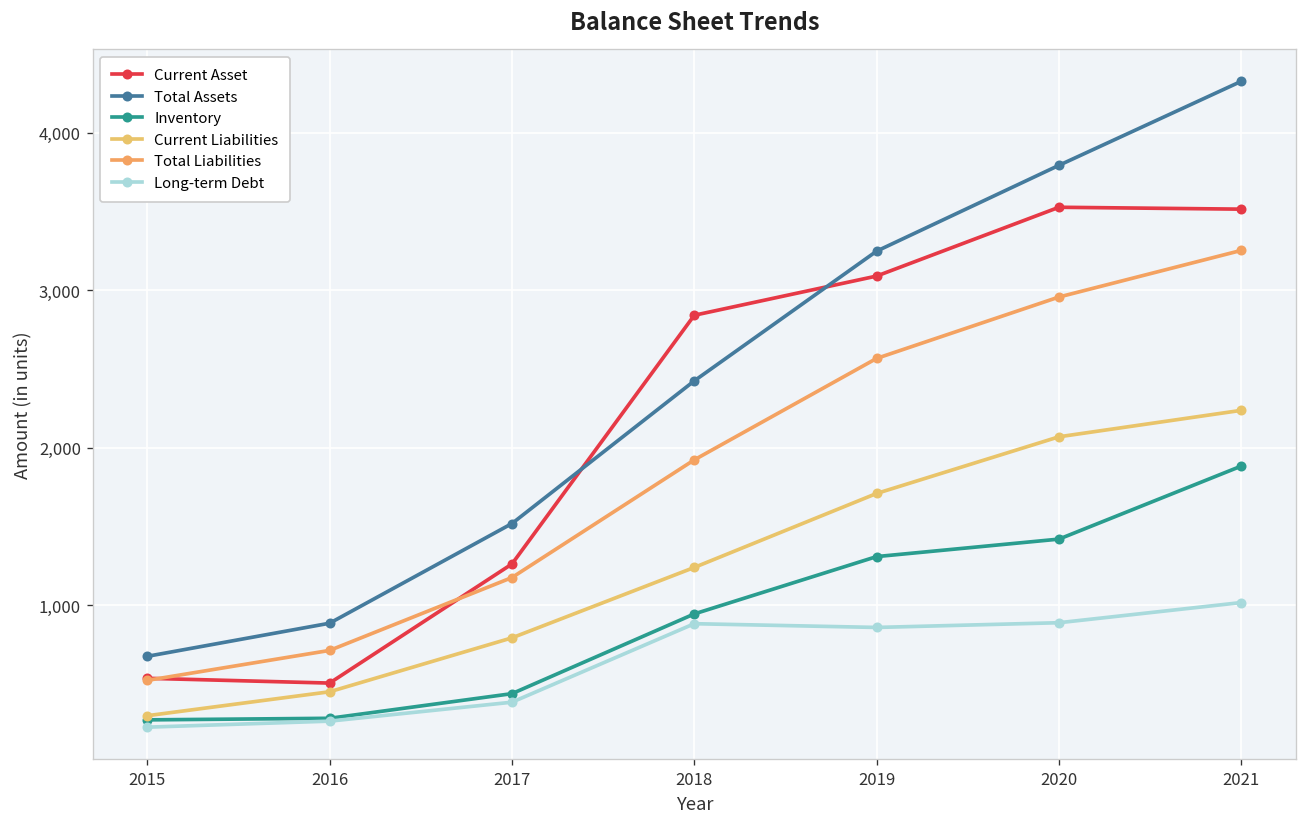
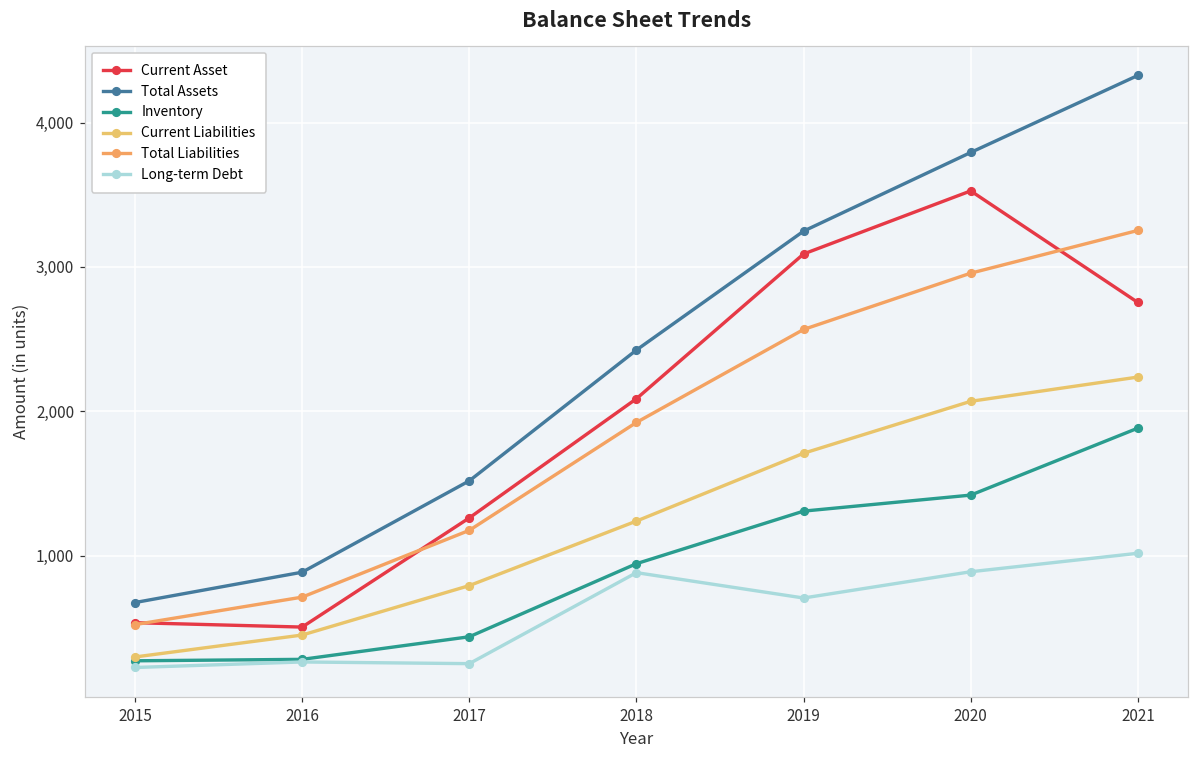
  {
    "Current Asset": {
      "2016": "500",
      "2017": "1,260",
-     "2018": "2,840",
+     "2018": "2,090",
      "2019": "3,090",
      "2020": "3,530",
-     "2021": "3,520"
+     "2021": "2,750"
    },
    "Long-term Debt": {
      "2015": "220",
-     "2017": "380",
+     "2017": "250",
      "2018": "880",
-     "2019": "860",
+     "2019": "710",
      "2020": "890",
      "2021": "1,020"
    }
  }
